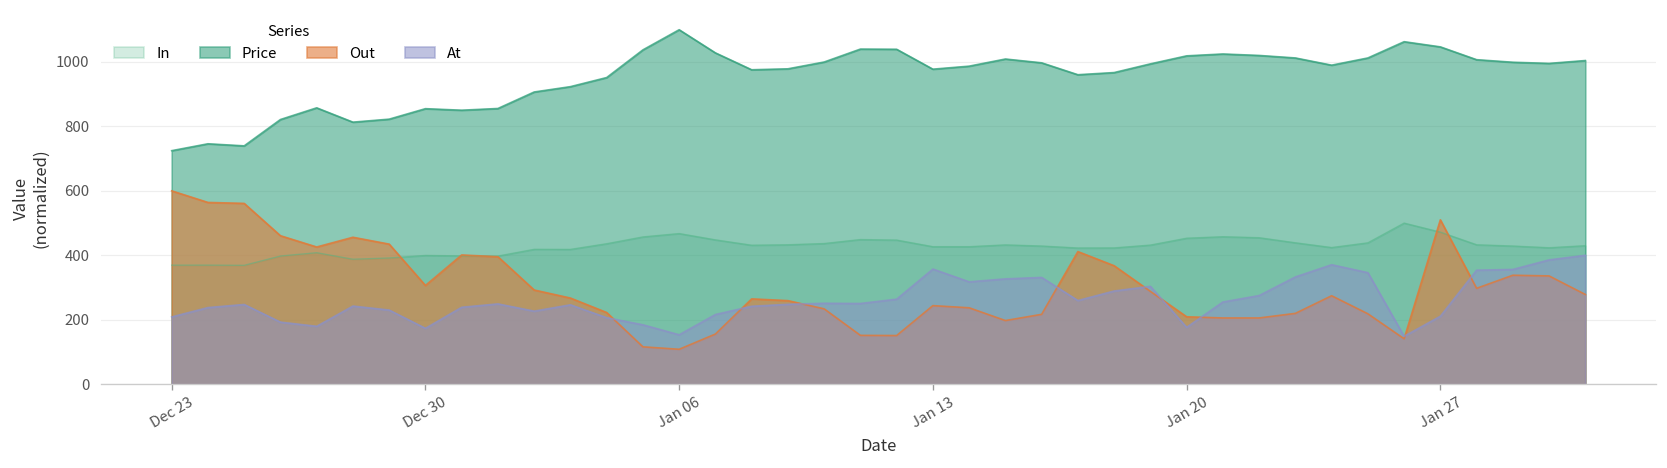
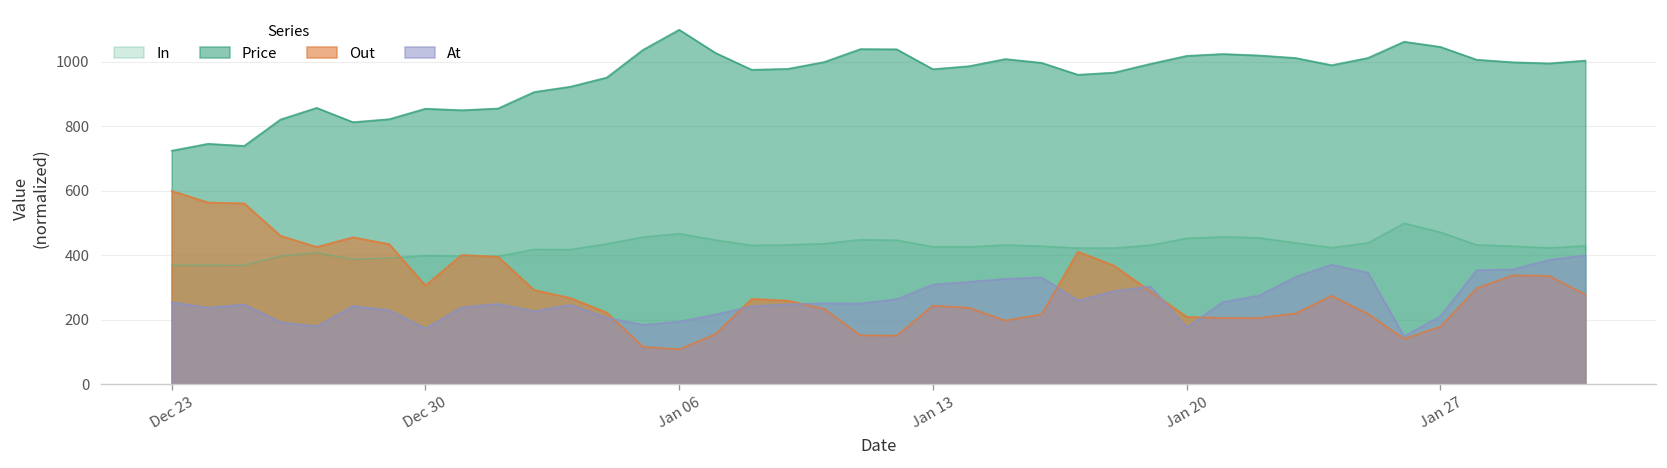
  {
    "Out": {
      "Dec 23": 600,
      "Dec 30": 310,
      "Jan 06": 110,
      "Jan 13": 240,
      "Jan 20": 210,
-     "Jan 27": 510
+     "Jan 27": 180
    },
    "At": {
-     "Dec 23": 210,
+     "Dec 23": 250,
      "Dec 30": 170,
-     "Jan 06": 150,
-     "Jan 13": 360,
+     "Jan 06": 190,
+     "Jan 13": 310,
      "Jan 20": 180,
      "Jan 27": 210
    }
  }
